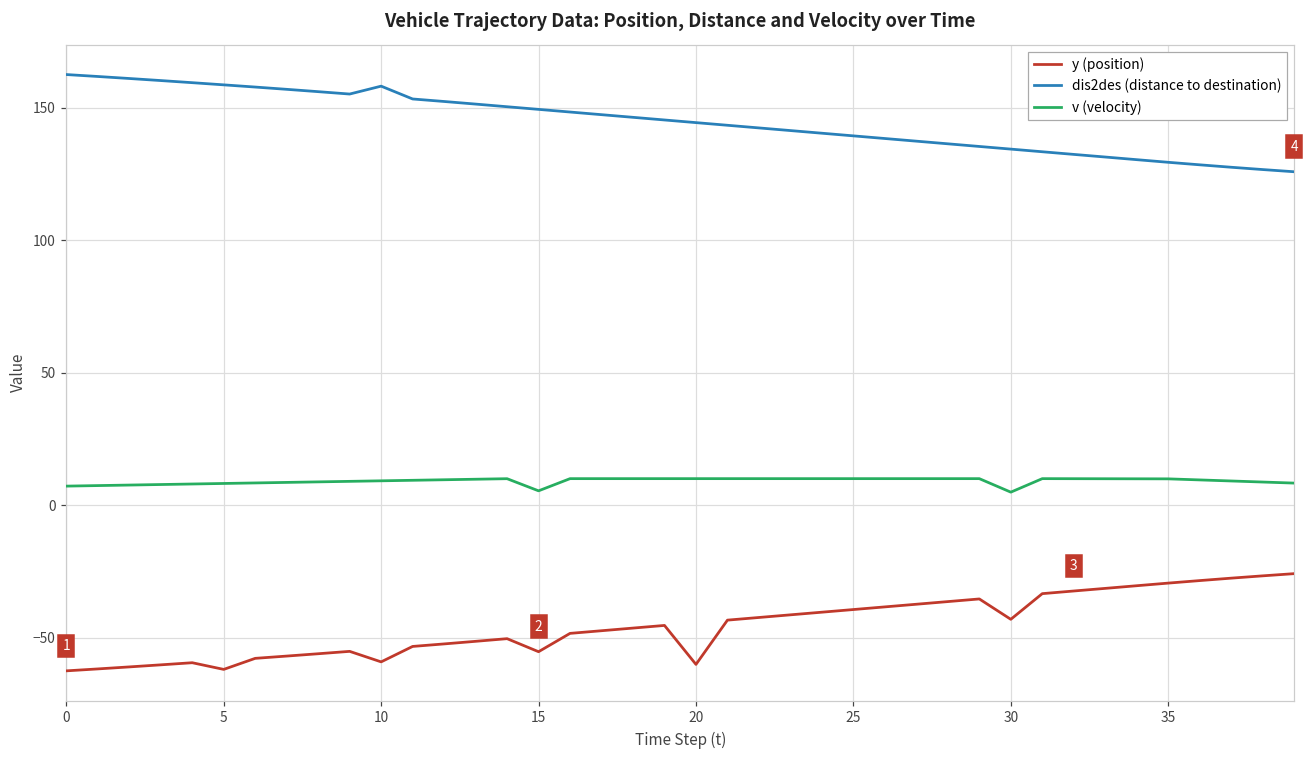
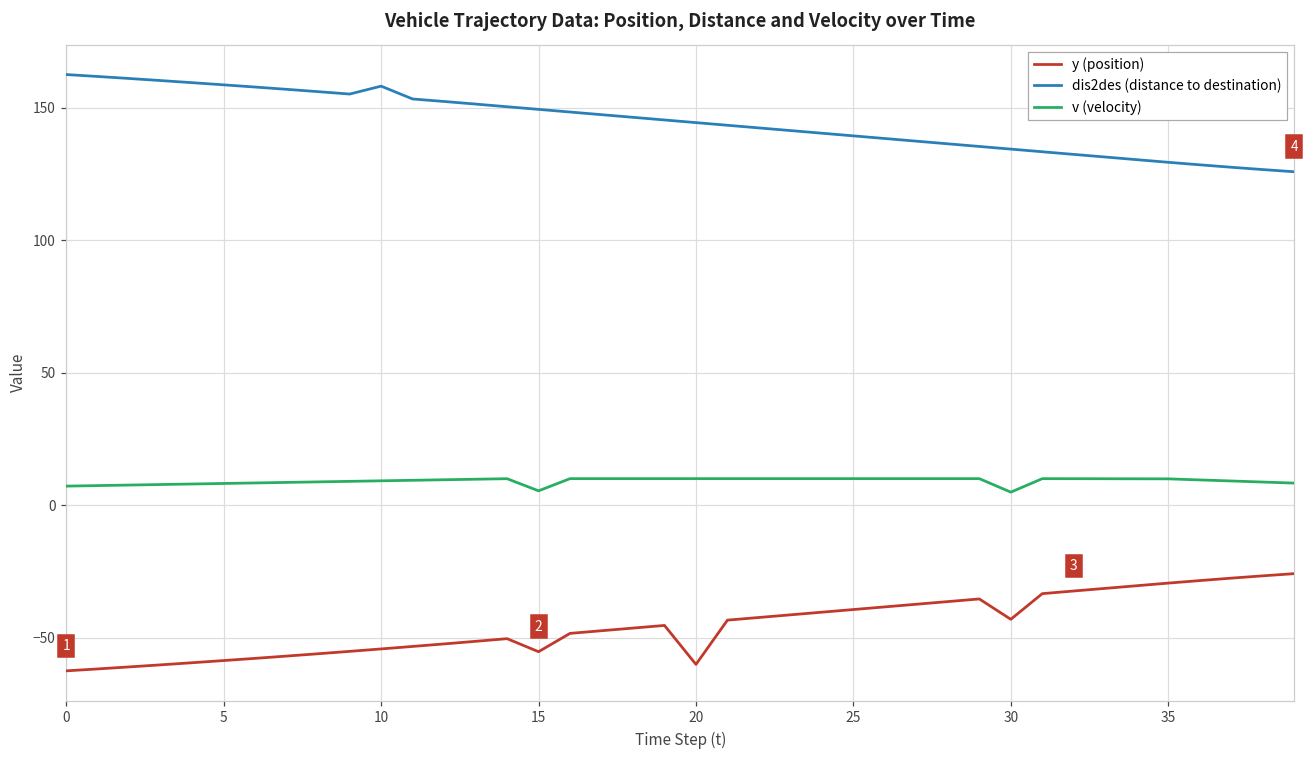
  {
    "y (position)": {
-     "5": -62,
-     "10": -59,
+     "5": -59,
+     "10": -54,
      "20": -60,
      "25": -39,
      "30": -43,
      "35": -29
    },
    "dis2des (distance to destination)": {
      "0": 163,
      "5": 159,
      "10": 158,
      "15": 149,
      "20": 144,
      "25": 139,
      "30": 134,
      "35": 129
    },
    "v (velocity)": {
      "0": 7,
      "5": 8,
      "10": 9,
      "15": 5,
      "20": 10,
      "25": 10,
      "30": 5,
      "35": 10
    }
  }
